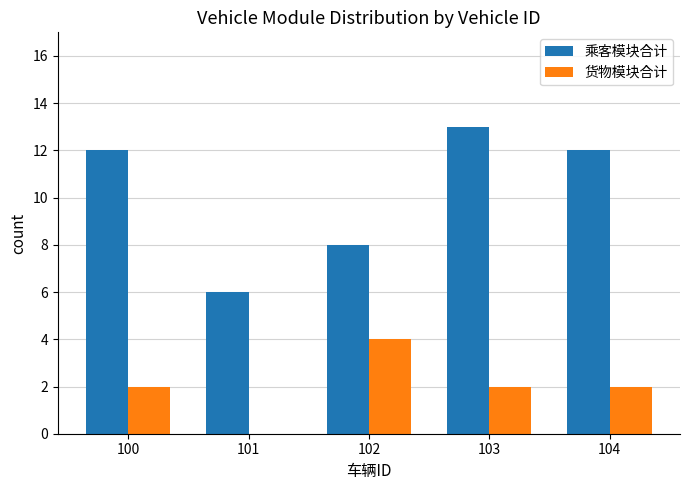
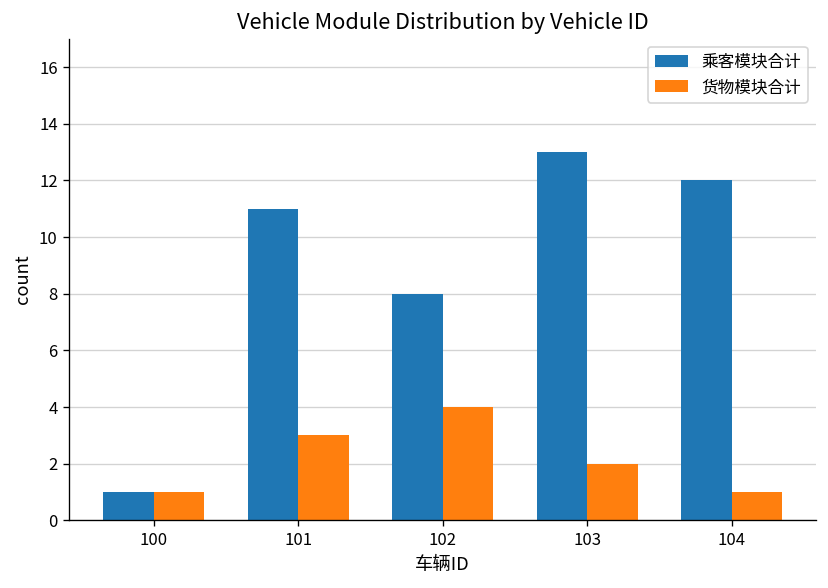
  {
    "乘客模块合计": {
-     "100": 12,
-     "101": 6,
+     "100": 1,
+     "101": 11,
      "102": 8,
      "103": 13,
      "104": 12
    },
    "货物模块合计": {
-     "100": 2,
-     "101": 0,
+     "100": 1,
+     "101": 3,
      "102": 4,
      "103": 2,
-     "104": 2
+     "104": 1
    }
  }
